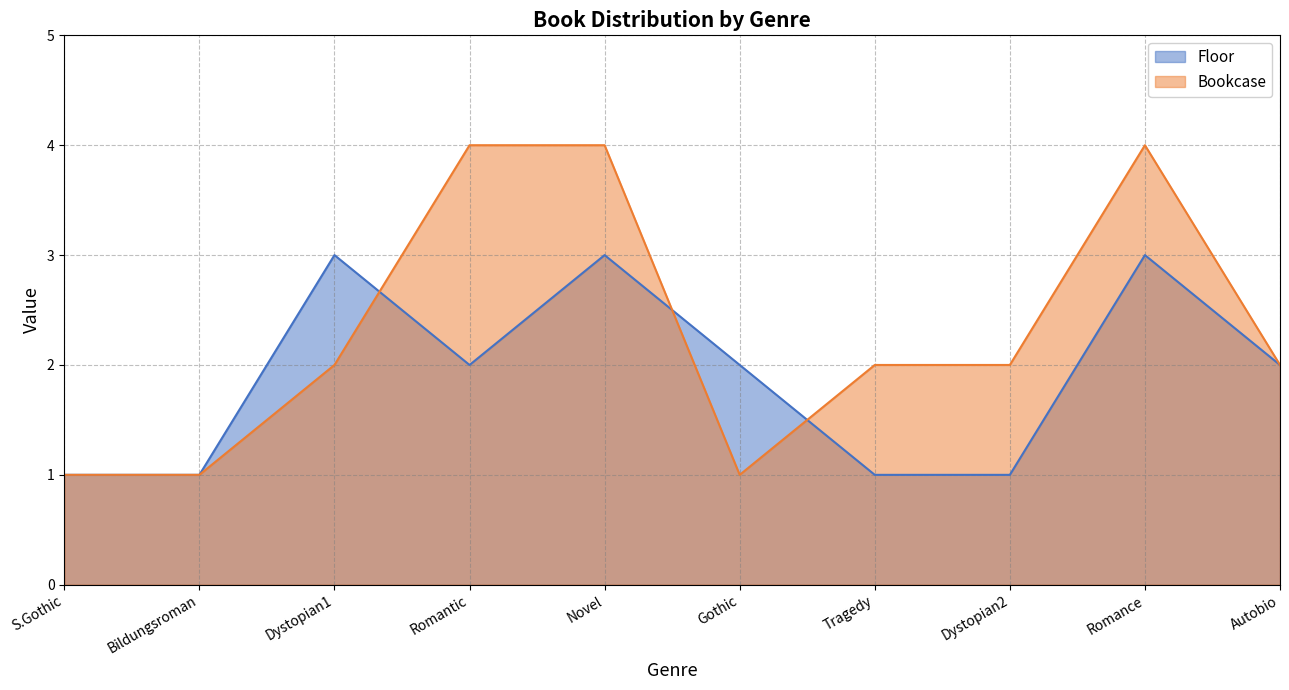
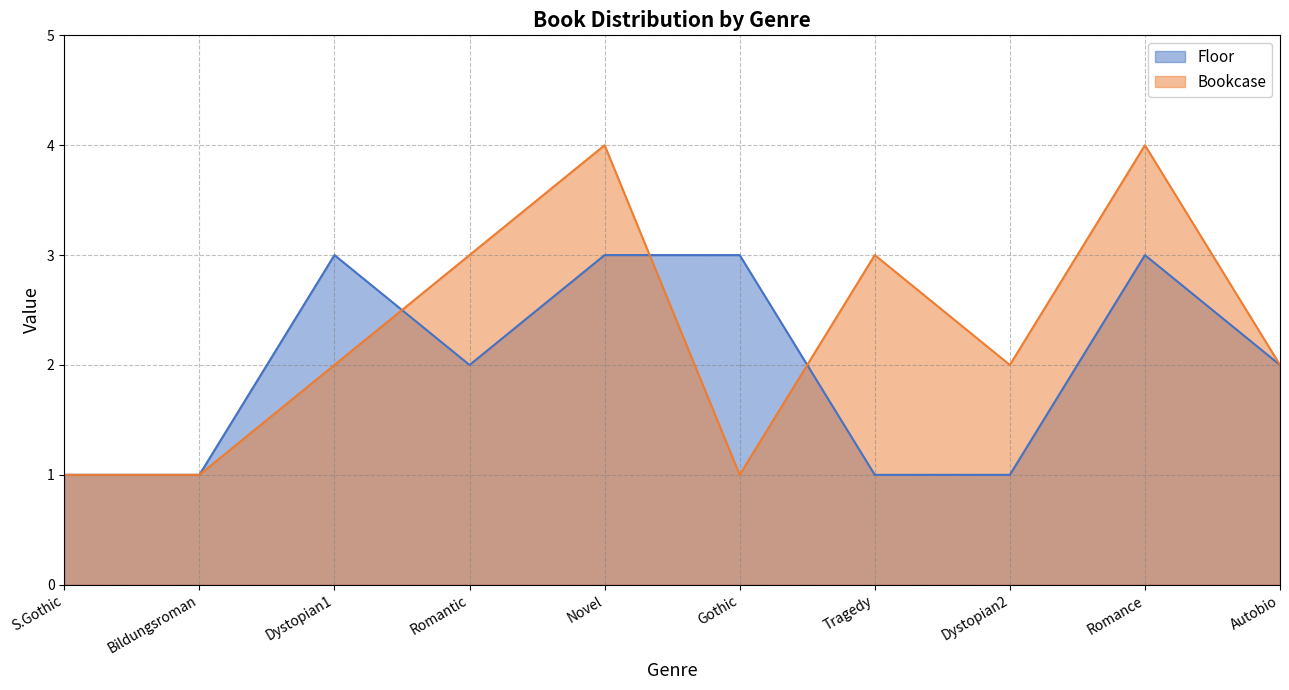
  {
    "Floor": {
      "Dystopian1": 3,
      "Romantic": 2,
      "Novel": 3,
-     "Gothic": 2,
+     "Gothic": 3,
      "Tragedy": 1,
      "Dystopian2": 1,
      "Romance": 3
    },
    "Bookcase": {
      "Dystopian1": 2,
-     "Romantic": 4,
+     "Romantic": 3,
      "Novel": 4,
      "Gothic": 1,
-     "Tragedy": 2,
+     "Tragedy": 3,
      "Dystopian2": 2,
      "Romance": 4
    }
  }
